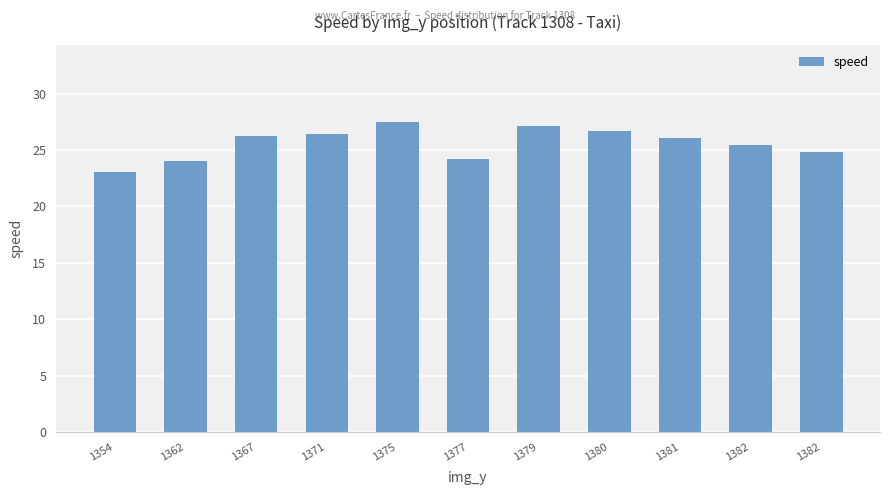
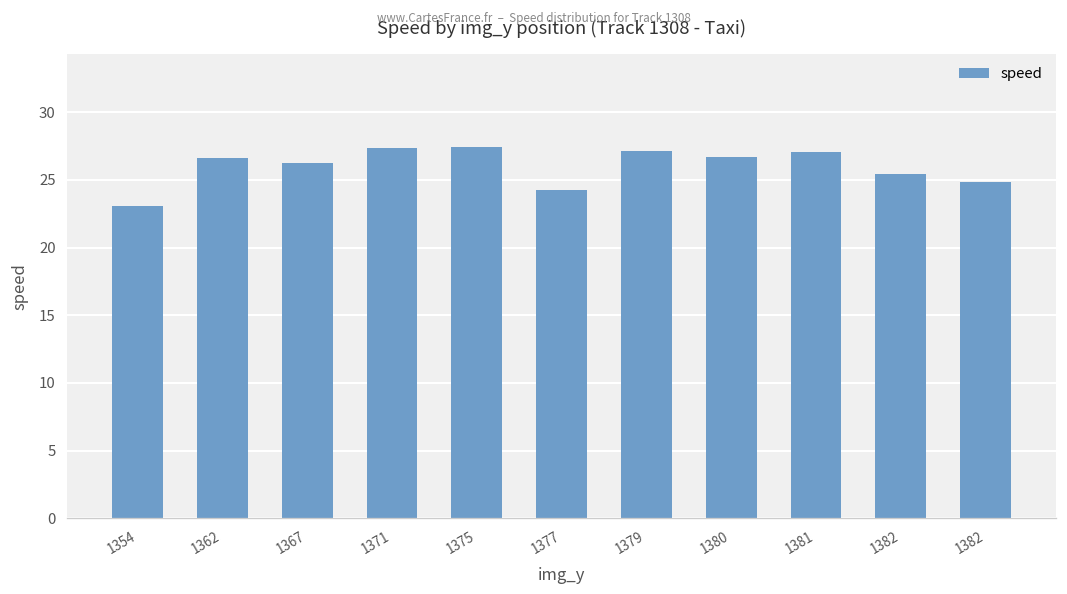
  {
    "1354": 23.1,
-   "1362": 24.0,
+   "1362": 26.6,
    "1367": 26.3,
-   "1371": 26.4,
+   "1371": 27.4,
    "1375": 27.4,
    "1377": 24.2,
    "1379": 27.1,
    "1380": 26.7,
-   "1381": 26.1
+   "1381": 27.0
  }
